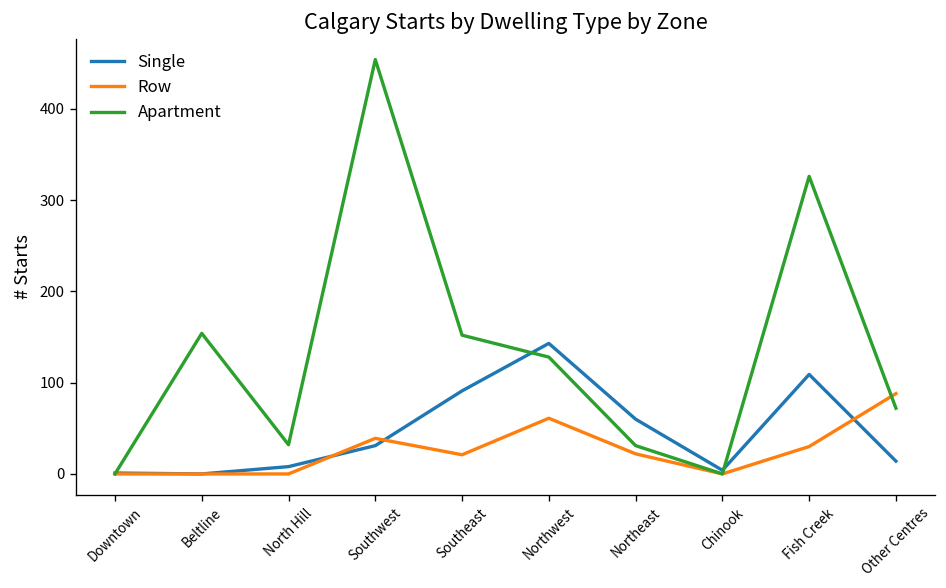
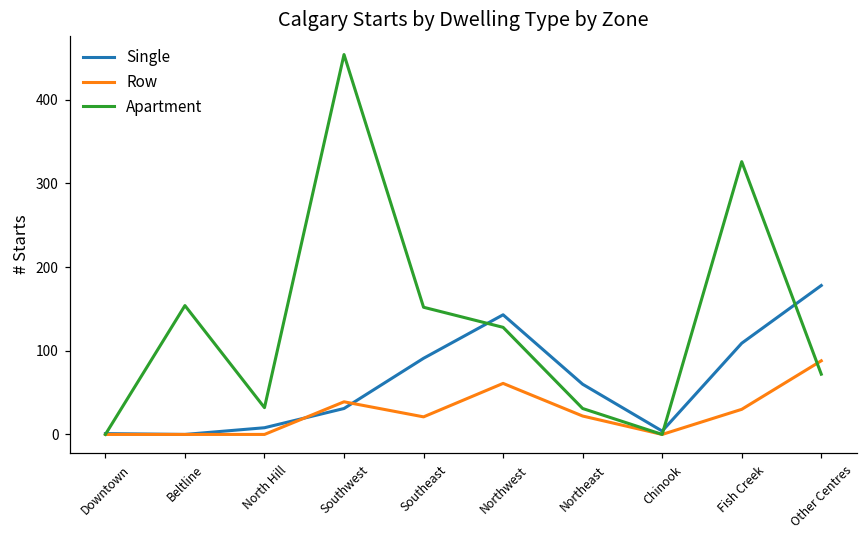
  {
    "Single": {
      "North Hill": 10,
      "Southwest": 30,
      "Southeast": 90,
      "Northwest": 140,
      "Northeast": 60,
      "Chinook": 0,
      "Fish Creek": 110,
-     "Other Centres": 10
+     "Other Centres": 180
    },
    "Row": {
      "North Hill": 0,
      "Southwest": 40,
      "Southeast": 20,
      "Northwest": 60,
      "Northeast": 20,
      "Fish Creek": 30,
      "Other Centres": 90
    },
    "Apartment": {
      "Beltline": 150,
      "North Hill": 30,
      "Southwest": 450,
      "Southeast": 150,
      "Northwest": 130,
      "Northeast": 30,
      "Fish Creek": 330,
      "Other Centres": 70
    }
  }
